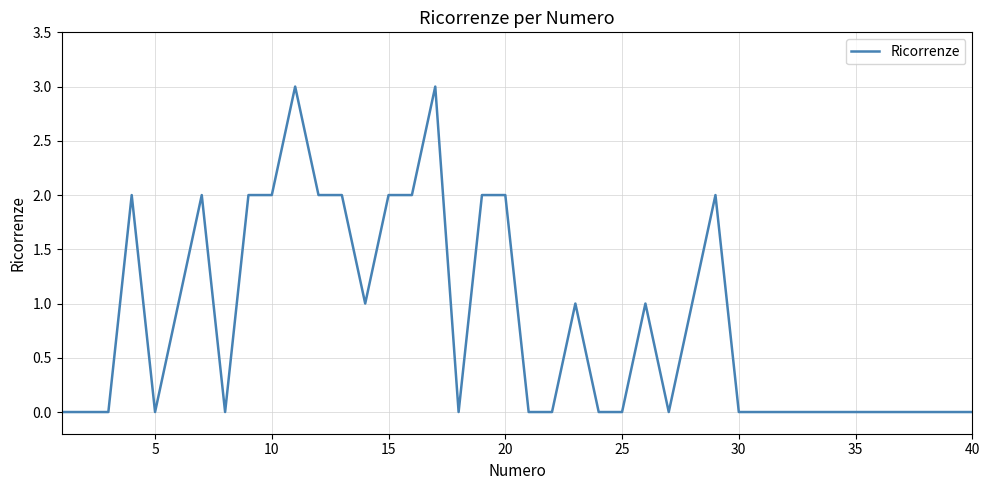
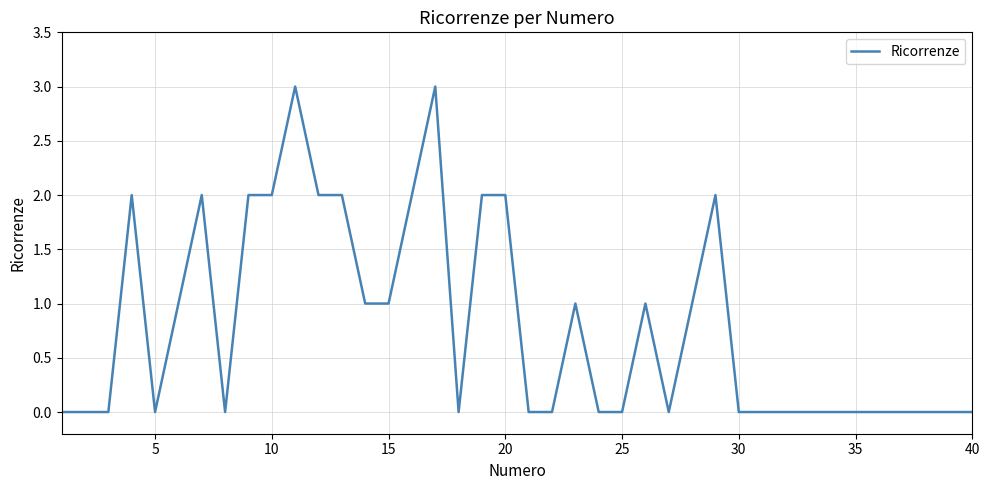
  {
    "5": 0,
    "10": 2,
-   "15": 2,
+   "15": 1,
    "20": 2,
    "25": 0,
    "30": 0,
    "35": 0,
    "40": 0
  }
